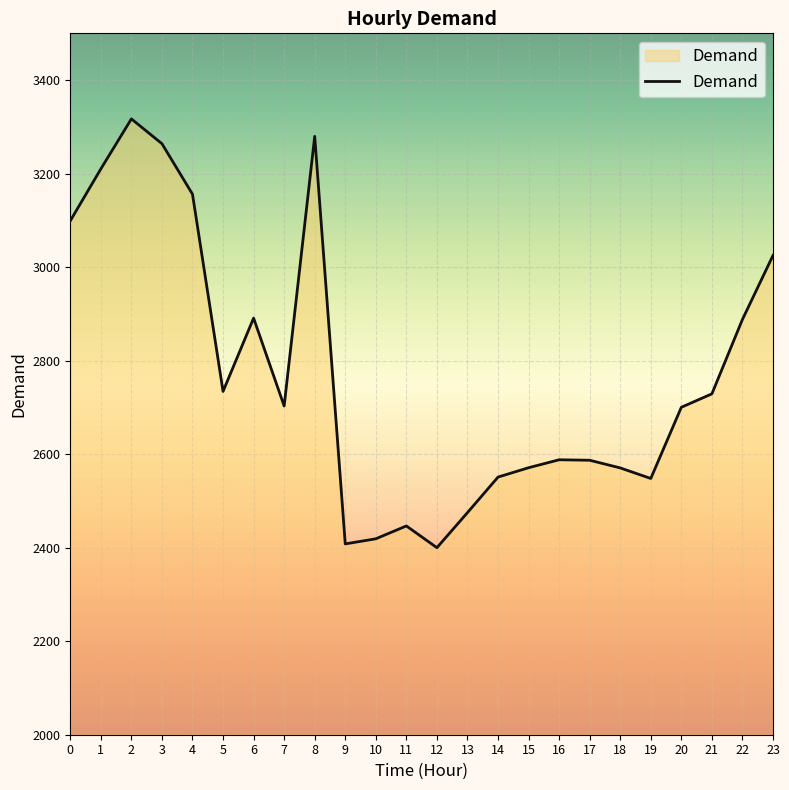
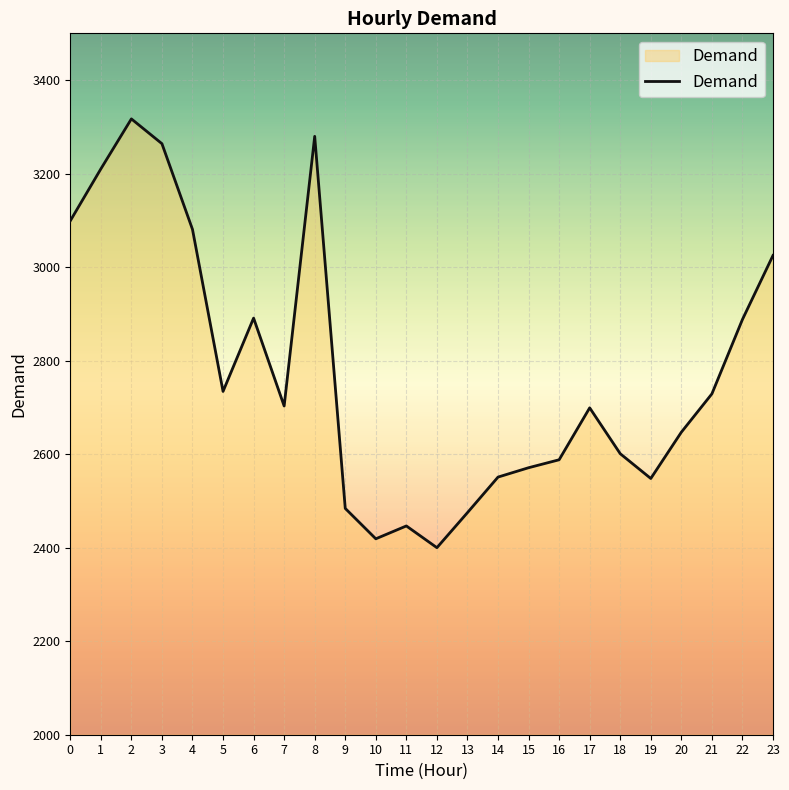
  {
    "0": 3100,
    "1": 3210,
    "2": 3320,
    "3": 3260,
-   "4": 3160,
+   "4": 3080,
    "5": 2730,
    "6": 2890,
    "7": 2700,
    "8": 3280,
-   "9": 2410,
+   "9": 2480,
    "10": 2420,
    "11": 2450,
    "12": 2400,
    "13": 2480,
    "14": 2550,
    "15": 2570,
    "16": 2590,
-   "17": 2590,
-   "18": 2570,
+   "17": 2700,
+   "18": 2600,
    "19": 2550,
-   "20": 2700,
+   "20": 2650,
    "21": 2730,
    "22": 2890,
    "23": 3030
  }
